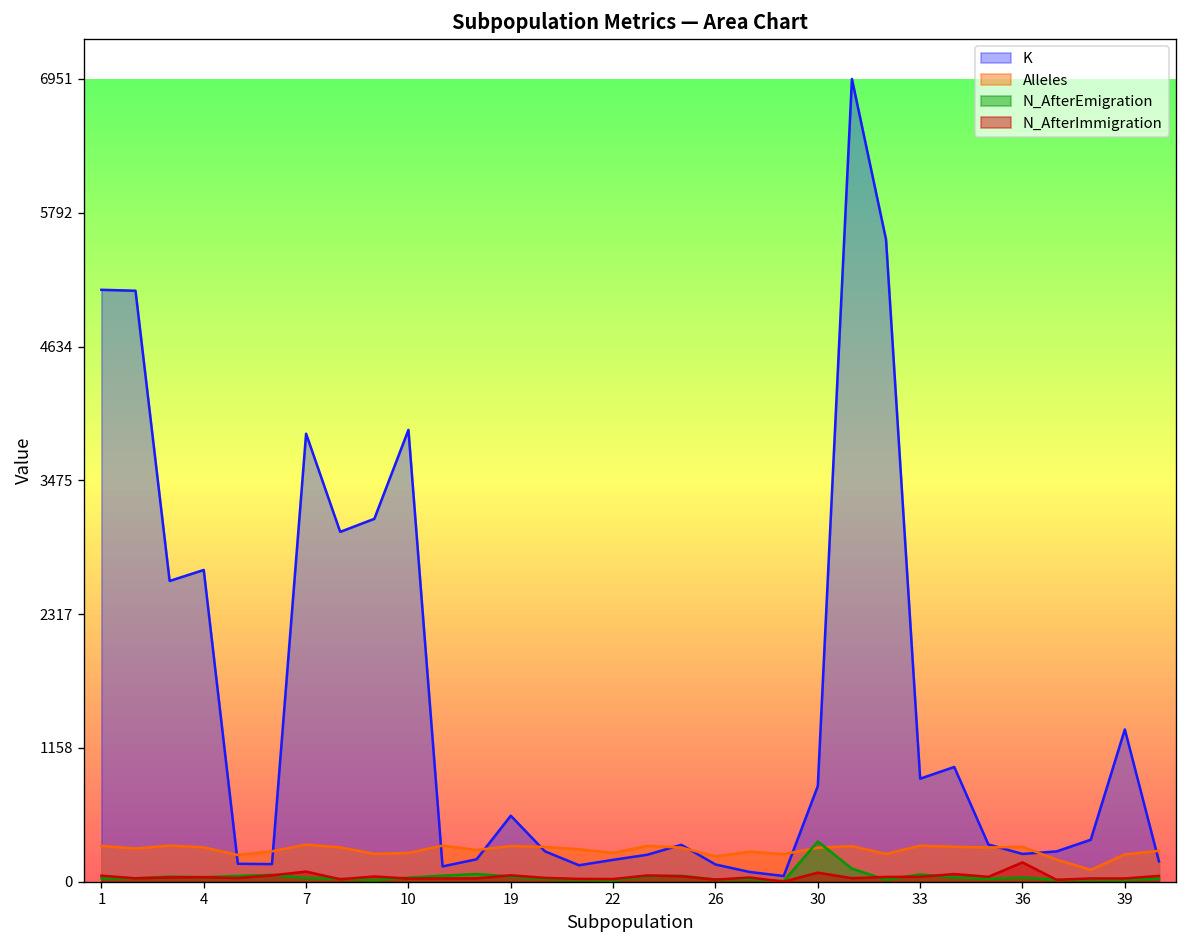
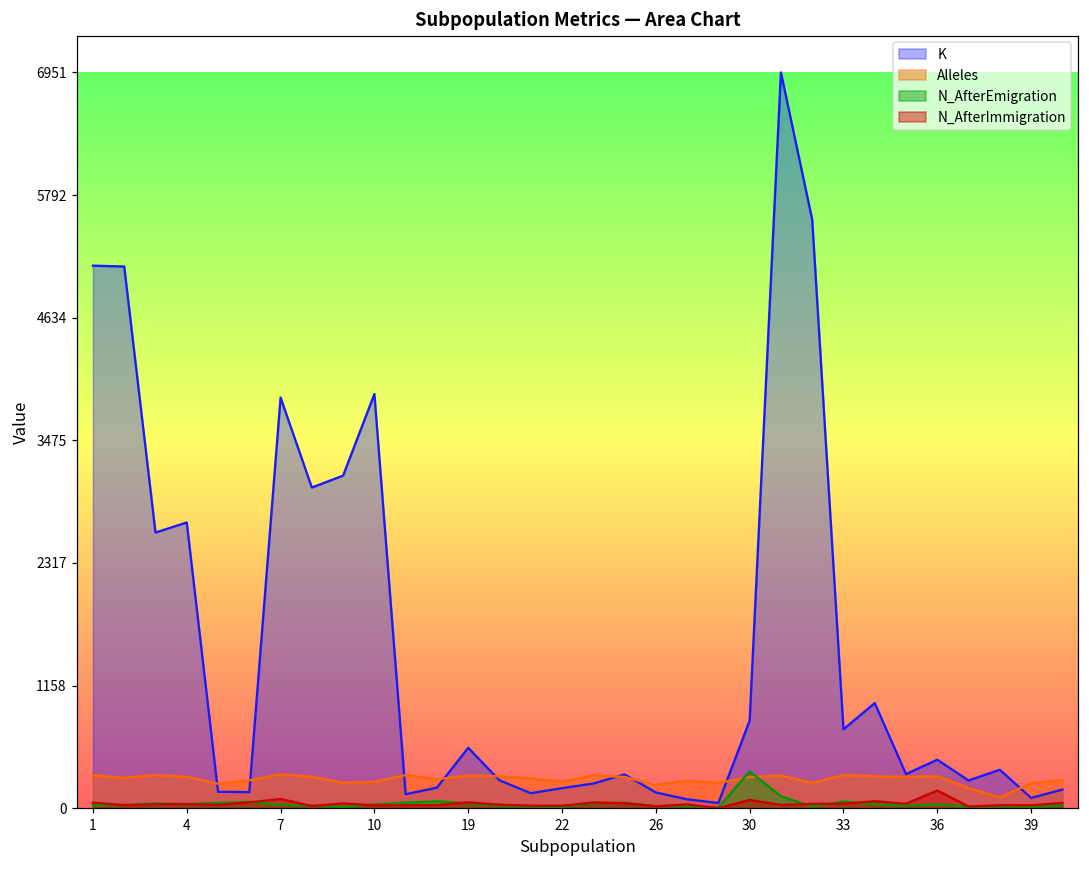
  {
    "K": {
      "30": 800,
-     "33": 900,
-     "36": 200,
-     "39": 1300
+     "33": 700,
+     "36": 500,
+     "39": 100
    },
    "Alleles": {
      "30": 300,
      "33": 300,
      "36": 300,
      "39": 200
    },
    "N_AfterEmigration": {
      "30": 300,
      "36": 0
    },
    "N_AfterImmigration": {
      "30": 100,
      "36": 200
    }
  }
